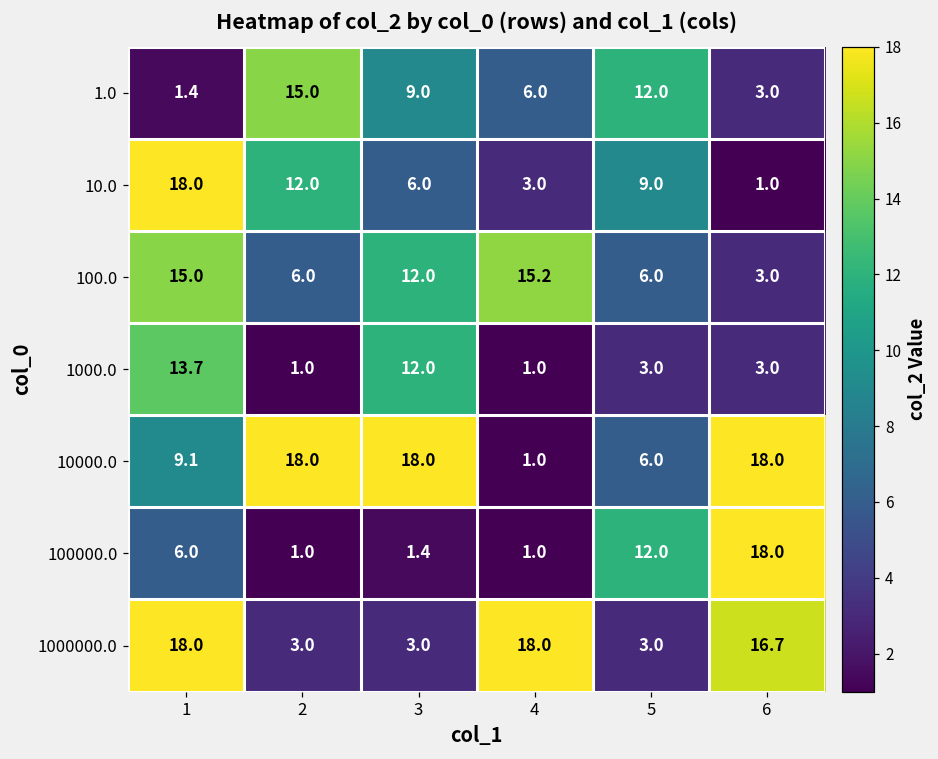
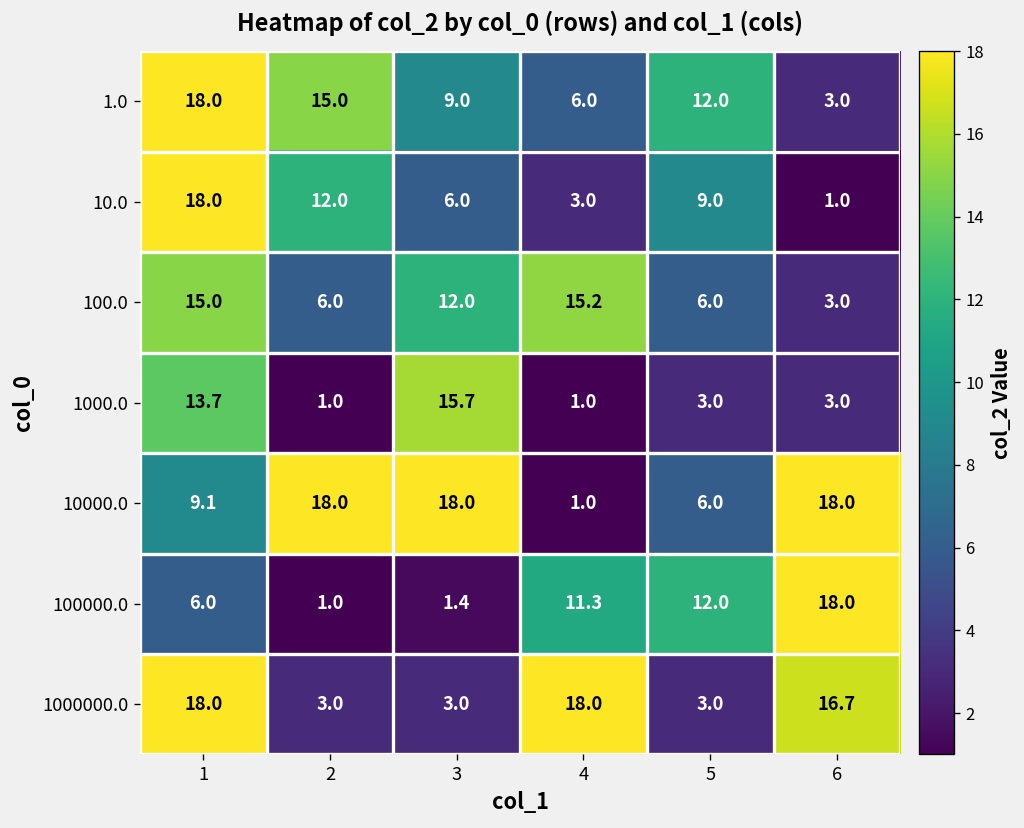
  {
    "1.0": {
-     "1": 1.4,
+     "1": 18.0,
      "2": 15.0,
      "3": 9.0,
      "4": 6.0,
      "5": 12.0,
      "6": 3.0
    },
    "10.0": {
      "1": 18.0,
      "2": 12.0,
      "3": 6.0,
      "4": 3.0,
      "5": 9.0,
      "6": 1.0
    },
    "100.0": {
      "1": 15.0,
      "2": 6.0,
      "3": 12.0,
      "4": 15.2,
      "5": 6.0,
      "6": 3.0
    },
    "1000.0": {
      "1": 13.7,
      "2": 1.0,
-     "3": 12.0,
+     "3": 15.7,
      "4": 1.0,
      "5": 3.0,
      "6": 3.0
    },
    "10000.0": {
      "1": 9.1,
      "2": 18.0,
      "3": 18.0,
      "4": 1.0,
      "5": 6.0,
      "6": 18.0
    },
    "100000.0": {
      "1": 6.0,
      "2": 1.0,
      "3": 1.4,
-     "4": 1.0,
+     "4": 11.3,
      "5": 12.0,
      "6": 18.0
    },
    "1000000.0": {
      "1": 18.0,
      "2": 3.0,
      "3": 3.0,
      "4": 18.0,
      "5": 3.0,
      "6": 16.7
    }
  }
